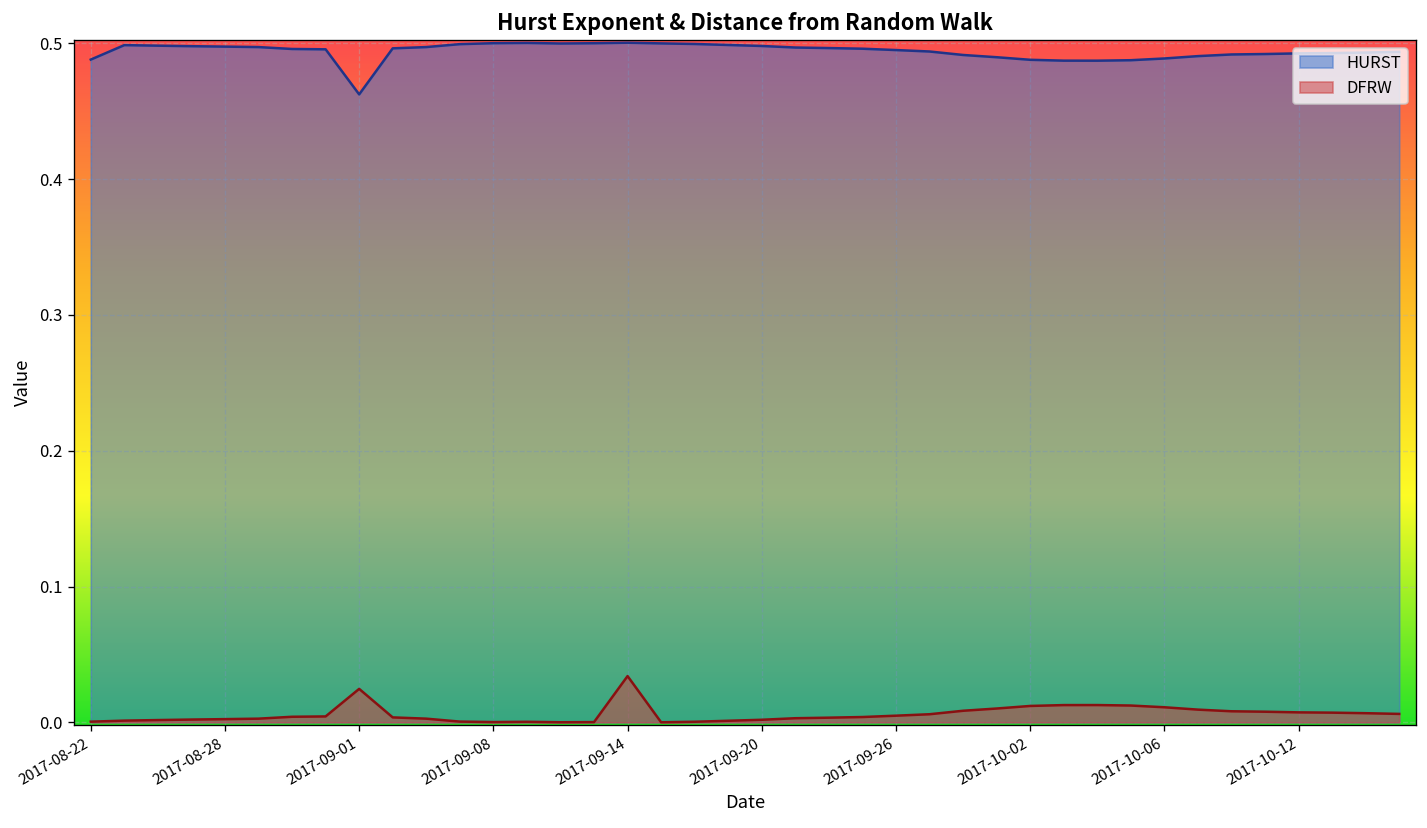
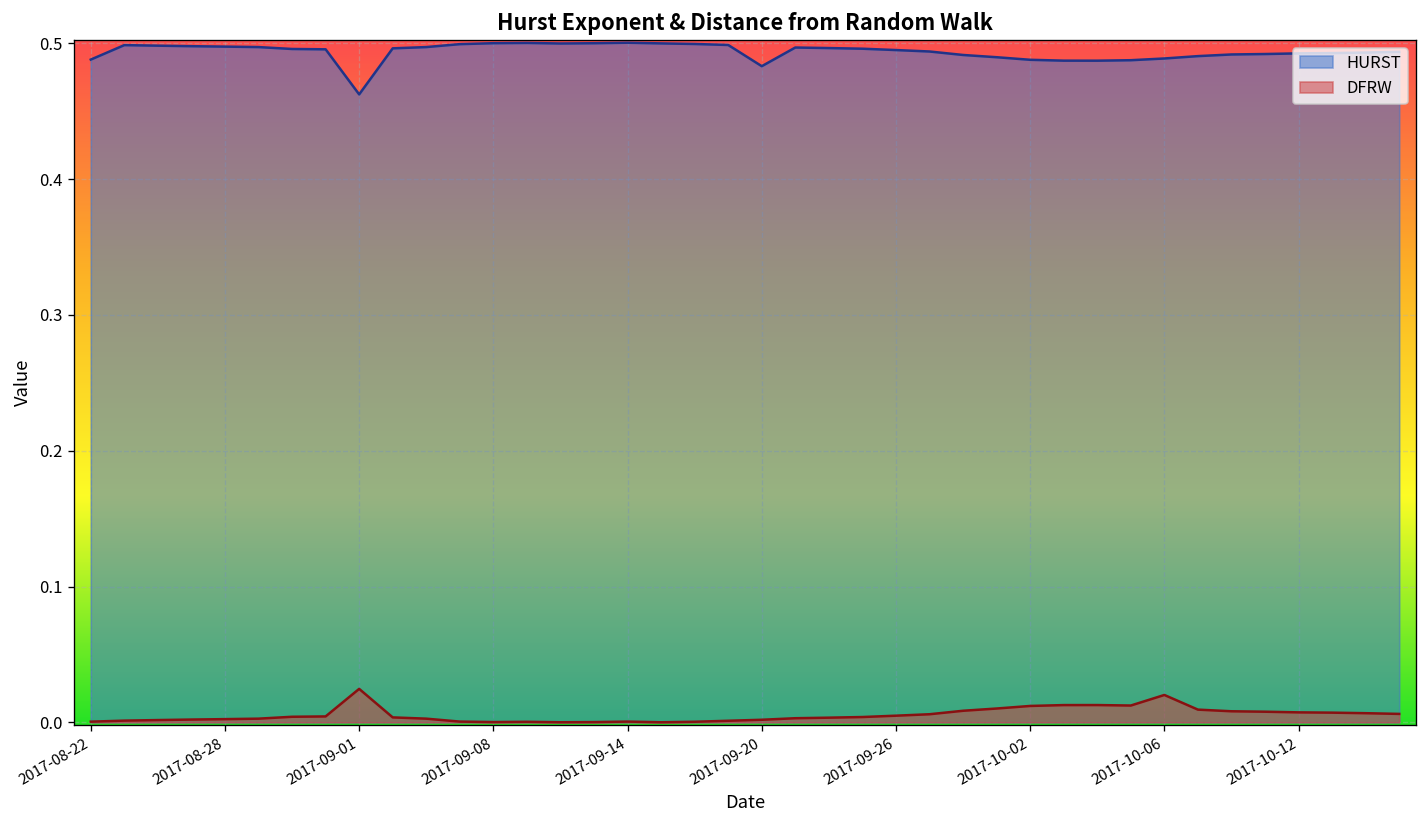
  {
    "HURST": {
      "2017-08-22": 0.488,
      "2017-08-28": 0.498,
      "2017-09-01": 0.462,
      "2017-09-08": 0.500,
      "2017-09-14": 0.501,
-     "2017-09-20": 0.498,
+     "2017-09-20": 0.483,
      "2017-09-26": 0.495,
      "2017-10-02": 0.488,
      "2017-10-06": 0.489
    },
    "DFRW": {
      "2017-08-22": 0.000,
      "2017-08-28": 0.002,
      "2017-09-01": 0.025,
      "2017-09-08": 0.000,
-     "2017-09-14": 0.034,
+     "2017-09-14": 0.001,
      "2017-09-20": 0.002,
      "2017-09-26": 0.005,
      "2017-10-02": 0.012,
-     "2017-10-06": 0.011,
+     "2017-10-06": 0.020,
      "2017-10-12": 0.007
    }
  }
